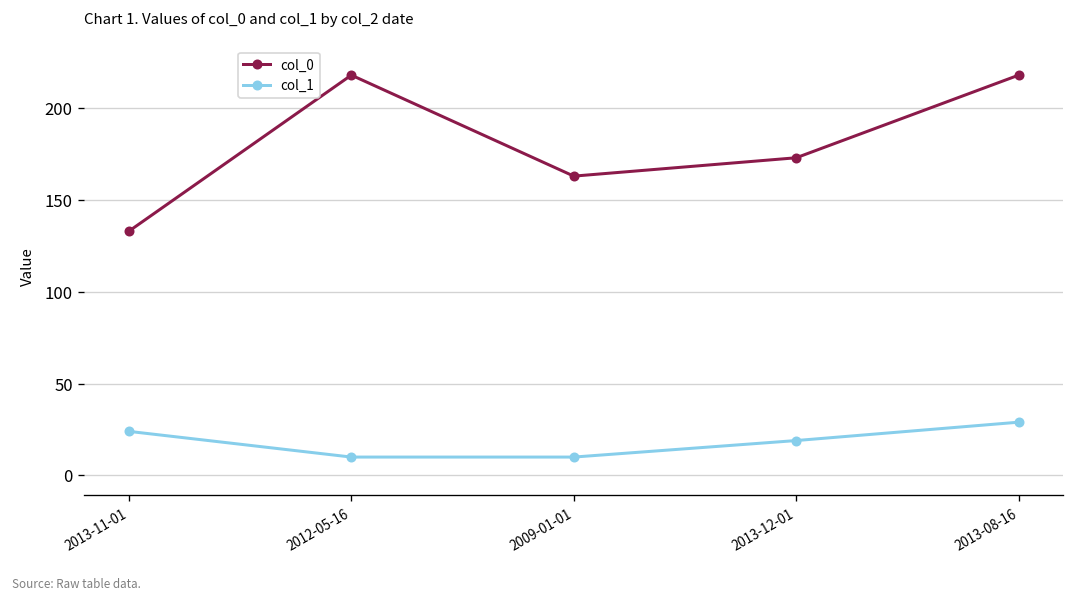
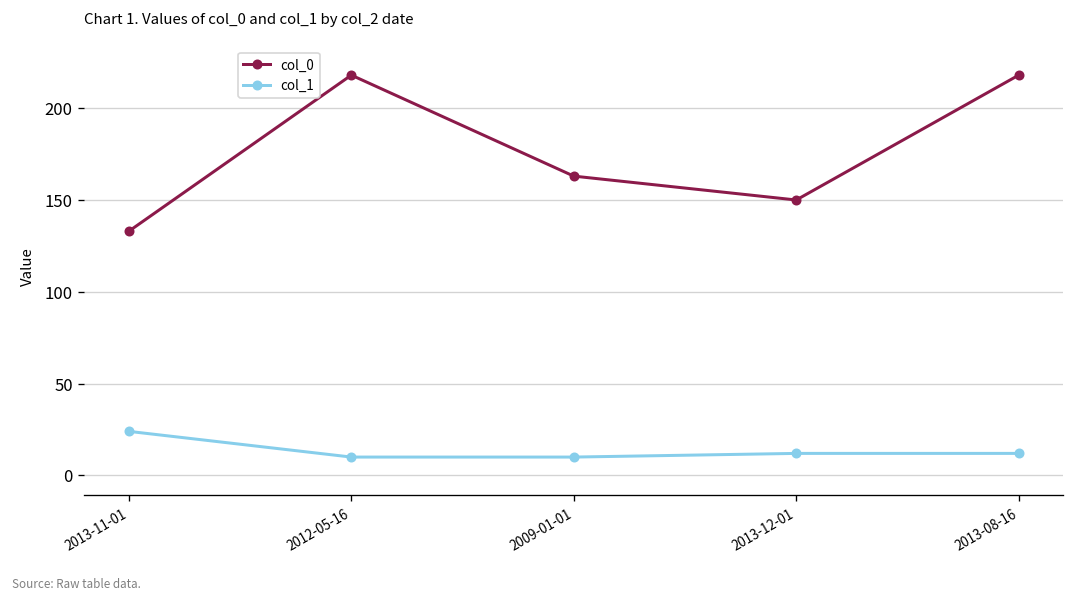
  {
    "col_0": {
      "2013-11-01": 133,
      "2012-05-16": 218,
      "2009-01-01": 163,
-     "2013-12-01": 173,
+     "2013-12-01": 150,
      "2013-08-16": 218
    },
    "col_1": {
      "2013-11-01": 24,
      "2012-05-16": 10,
      "2009-01-01": 10,
-     "2013-12-01": 19,
-     "2013-08-16": 29
+     "2013-12-01": 12,
+     "2013-08-16": 12
    }
  }
